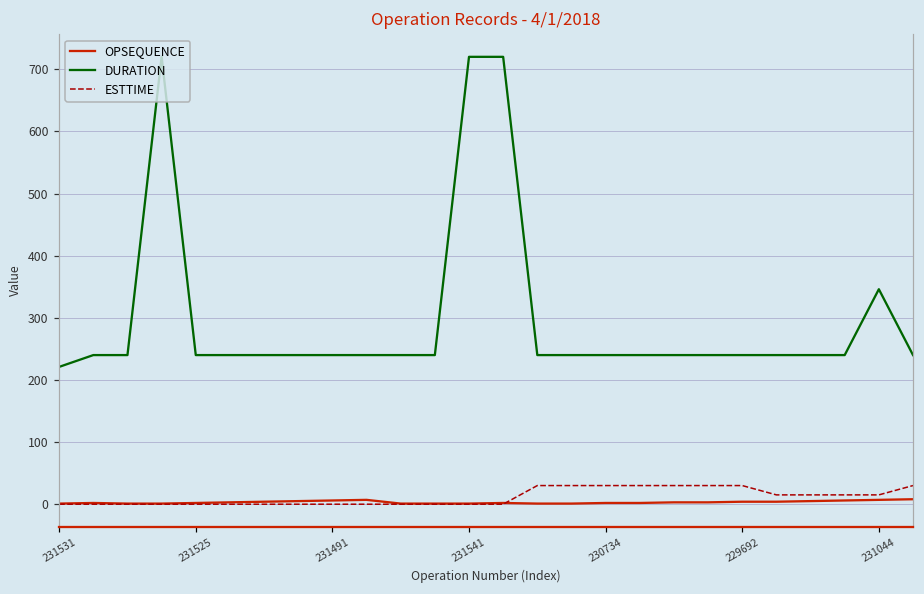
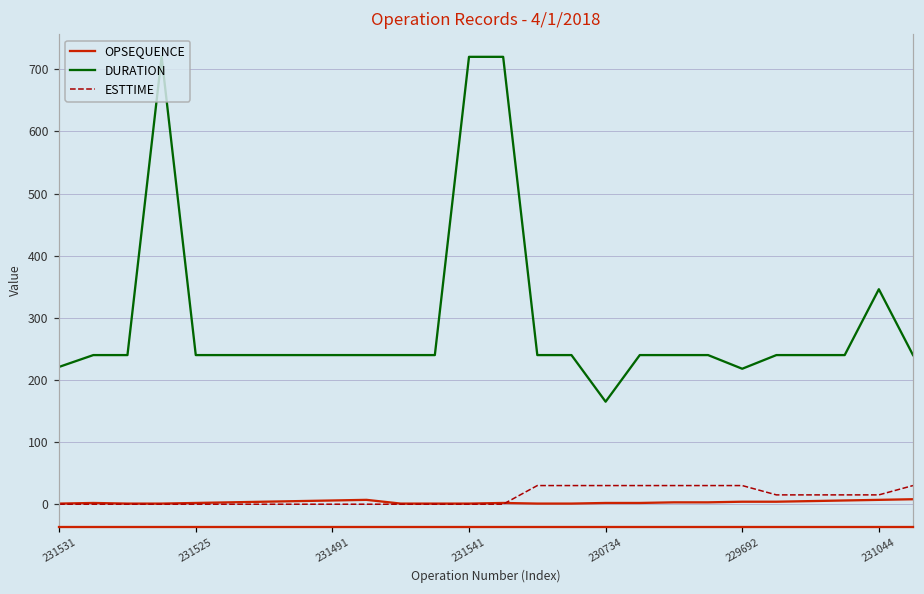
  {
    "DURATION": {
      "231531": 220,
      "231525": 240,
      "231491": 240,
      "231541": 720,
-     "230734": 240,
-     "229692": 240,
+     "230734": 170,
+     "229692": 220,
      "231044": 350
    }
  }
